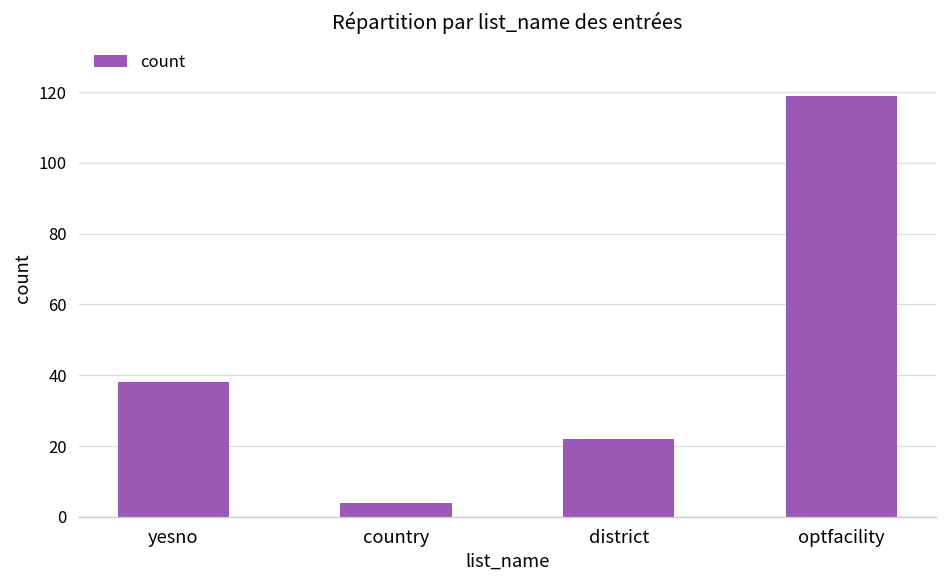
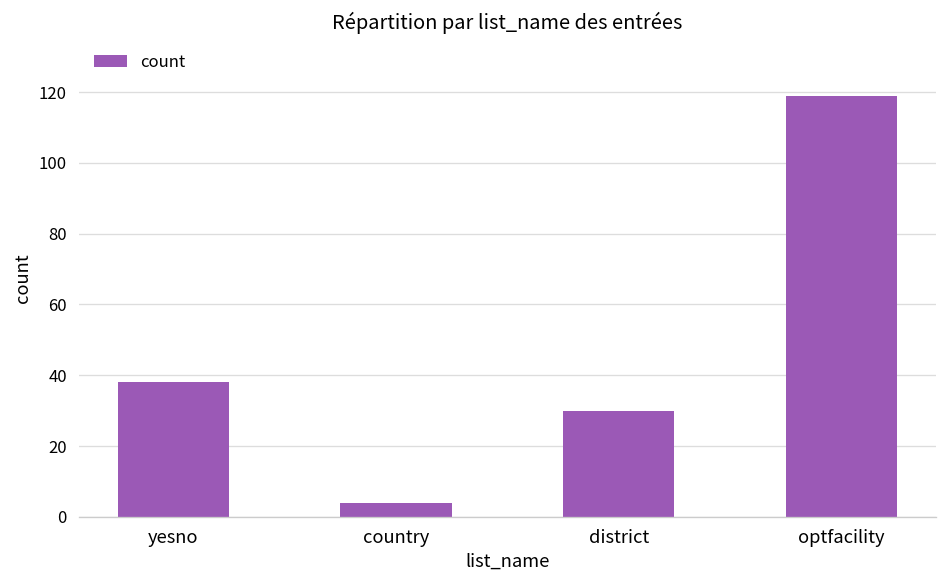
  {
    "yesno": 38,
    "country": 4,
-   "district": 22,
+   "district": 30,
    "optfacility": 119
  }
